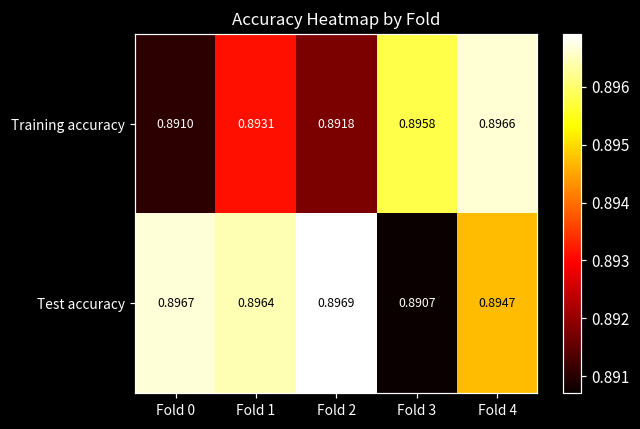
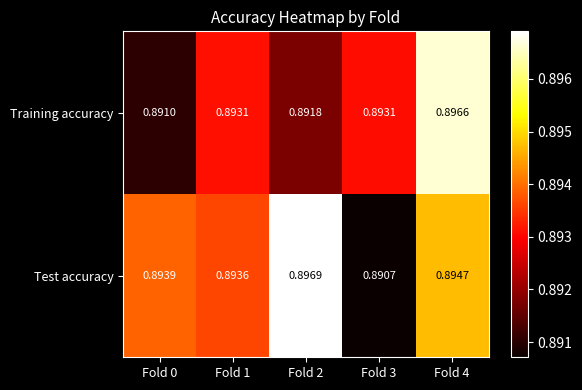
  {
    "Training accuracy": {
      "Fold 0": 0.8910,
      "Fold 1": 0.8931,
      "Fold 2": 0.8918,
-     "Fold 3": 0.8958,
+     "Fold 3": 0.8931,
      "Fold 4": 0.8966
    },
    "Test accuracy": {
-     "Fold 0": 0.8967,
-     "Fold 1": 0.8964,
+     "Fold 0": 0.8939,
+     "Fold 1": 0.8936,
      "Fold 2": 0.8969,
      "Fold 3": 0.8907,
      "Fold 4": 0.8947
    }
  }
